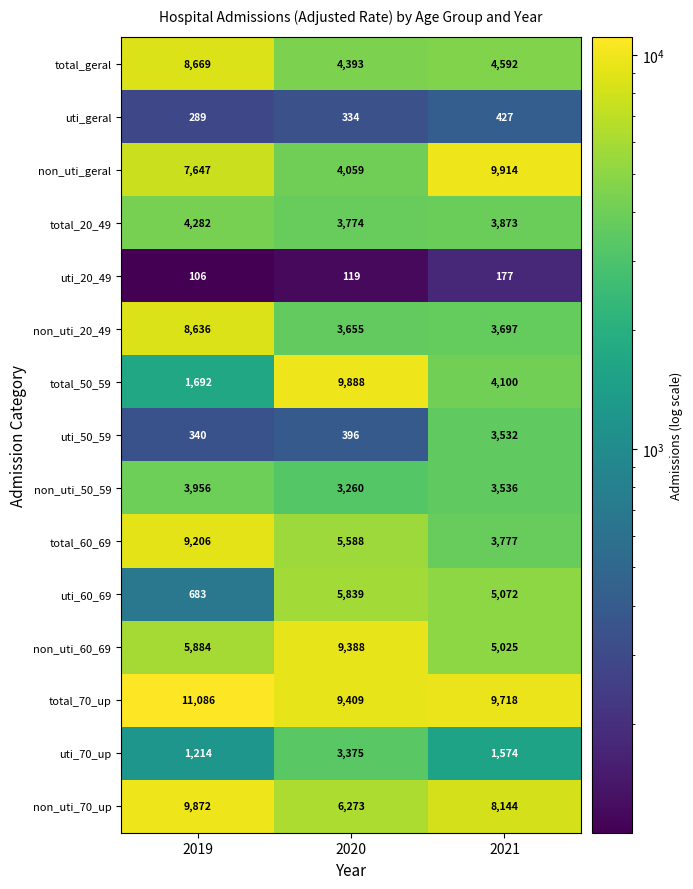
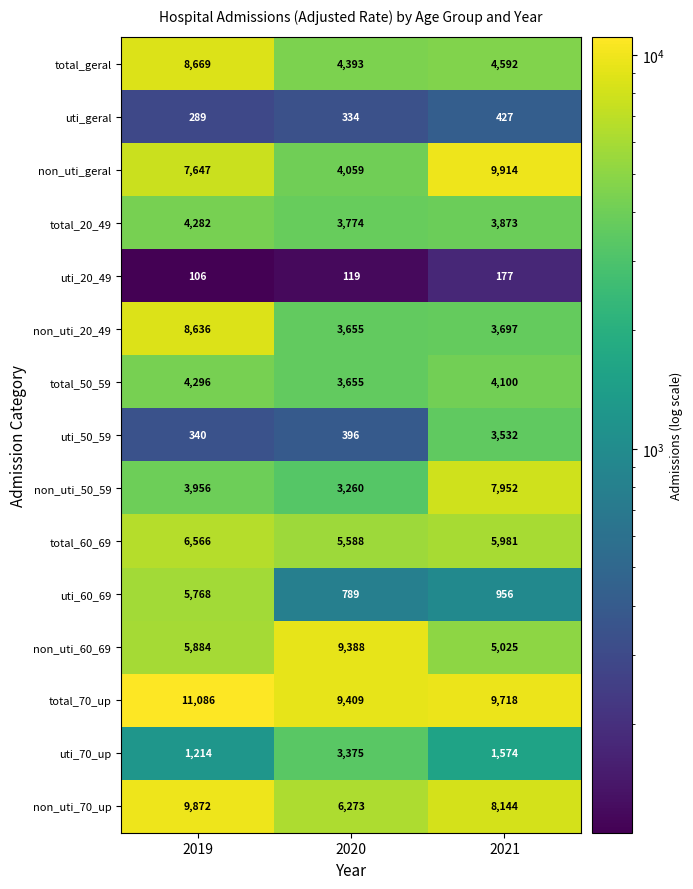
  {
    "total_geral": {
      "2019": "8,669",
      "2020": "4,393",
      "2021": "4,592"
    },
    "uti_geral": {
      "2019": "289",
      "2020": "334",
      "2021": "427"
    },
    "non_uti_geral": {
      "2019": "7,647",
      "2020": "4,059",
      "2021": "9,914"
    },
    "total_20_49": {
      "2019": "4,282",
      "2020": "3,774",
      "2021": "3,873"
    },
    "uti_20_49": {
      "2019": "106",
      "2020": "119",
      "2021": "177"
    },
    "non_uti_20_49": {
      "2019": "8,636",
      "2020": "3,655",
      "2021": "3,697"
    },
    "total_50_59": {
-     "2019": "1,692",
-     "2020": "9,888",
+     "2019": "4,296",
+     "2020": "3,655",
      "2021": "4,100"
    },
    "uti_50_59": {
      "2019": "340",
      "2020": "396",
      "2021": "3,532"
    },
    "non_uti_50_59": {
      "2019": "3,956",
      "2020": "3,260",
-     "2021": "3,536"
+     "2021": "7,952"
    },
    "total_60_69": {
-     "2019": "9,206",
+     "2019": "6,566",
      "2020": "5,588",
-     "2021": "3,777"
+     "2021": "5,981"
    },
    "uti_60_69": {
-     "2019": "683",
-     "2020": "5,839",
-     "2021": "5,072"
+     "2019": "5,768",
+     "2020": "789",
+     "2021": "956"
    },
    "non_uti_60_69": {
      "2019": "5,884",
      "2020": "9,388",
      "2021": "5,025"
    },
    "total_70_up": {
      "2019": "11,086",
      "2020": "9,409",
      "2021": "9,718"
    },
    "uti_70_up": {
      "2019": "1,214",
      "2020": "3,375",
      "2021": "1,574"
    },
    "non_uti_70_up": {
      "2019": "9,872",
      "2020": "6,273",
      "2021": "8,144"
    }
  }
